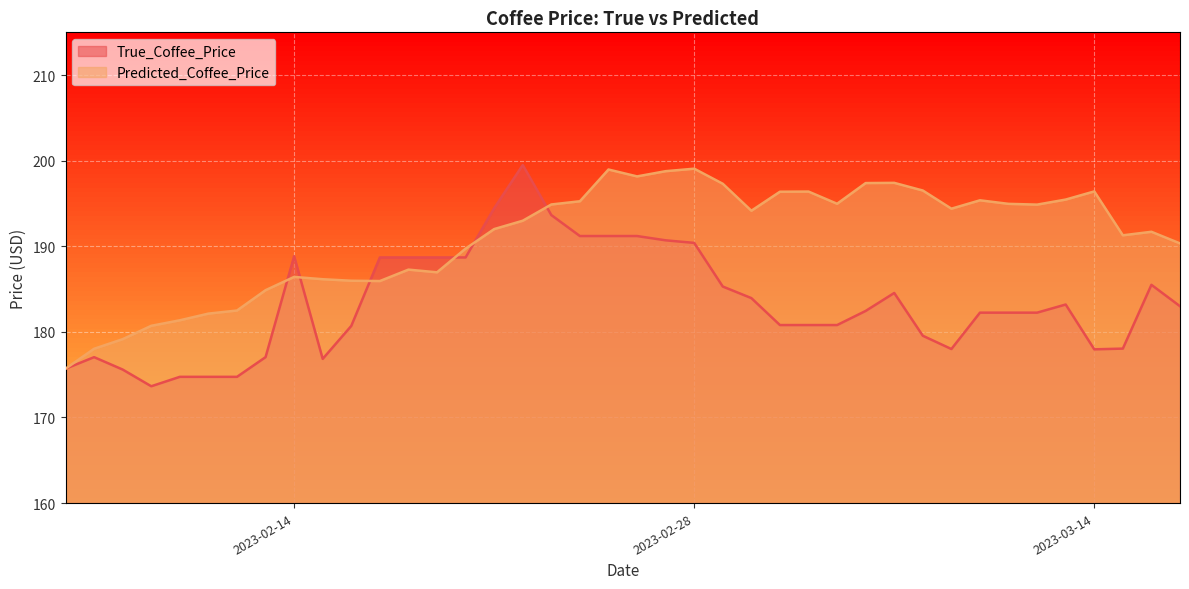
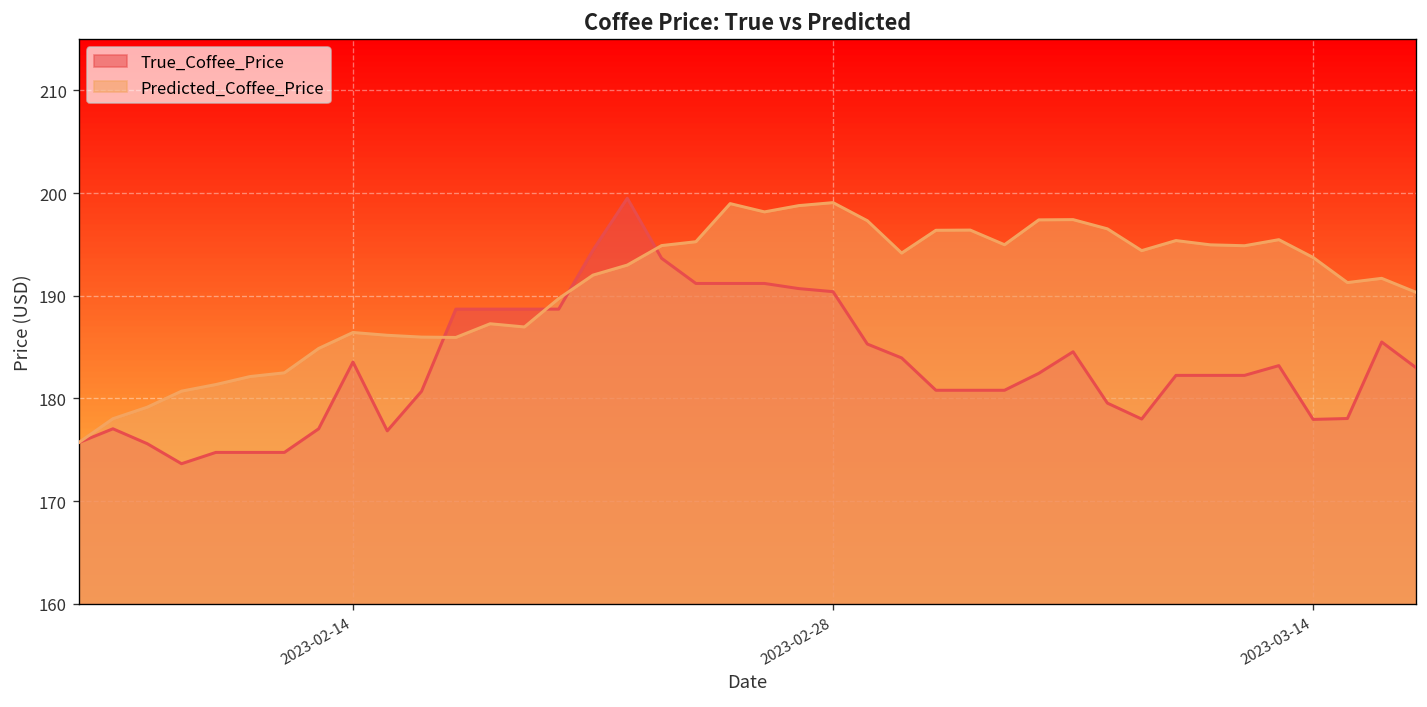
  {
    "True_Coffee_Price": {
-     "2023-02-14": 189,
+     "2023-02-14": 184,
      "2023-02-28": 190,
      "2023-03-14": 178
    },
    "Predicted_Coffee_Price": {
      "2023-02-14": 186,
      "2023-02-28": 199,
-     "2023-03-14": 196
+     "2023-03-14": 194
    }
  }
